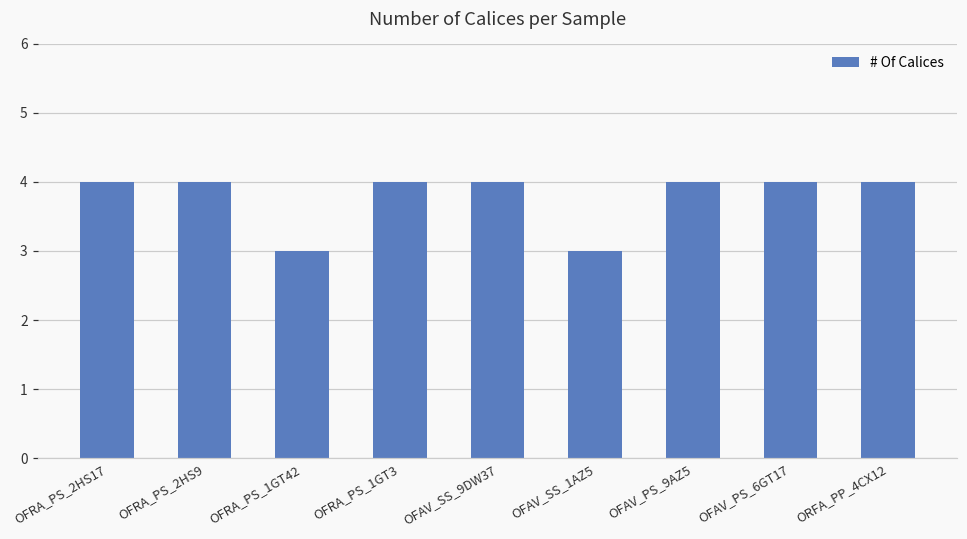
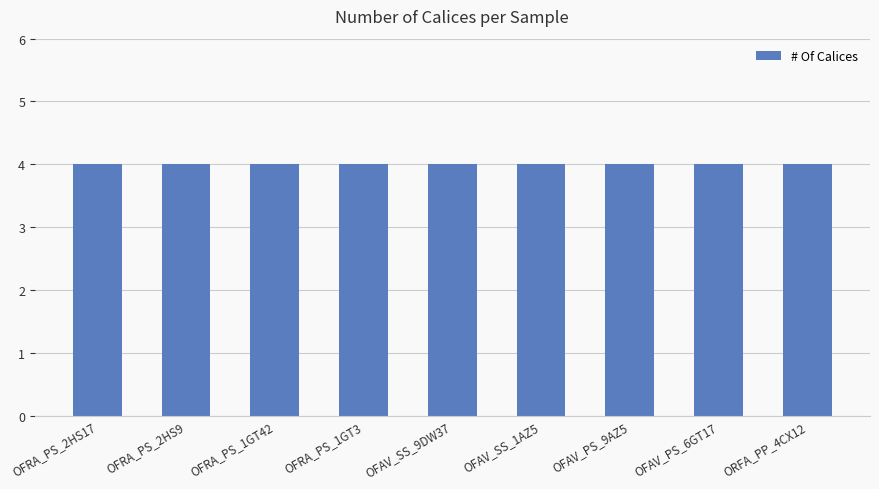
  {
    "OFRA_PS_2HS17": 4,
    "OFRA_PS_2HS9": 4,
-   "OFRA_PS_1GT42": 3,
+   "OFRA_PS_1GT42": 4,
    "OFRA_PS_1GT3": 4,
    "OFAV_SS_9DW37": 4,
-   "OFAV_SS_1AZ5": 3,
+   "OFAV_SS_1AZ5": 4,
    "OFAV_PS_9AZ5": 4,
    "OFAV_PS_6GT17": 4,
    "ORFA_PP_4CX12": 4
  }
